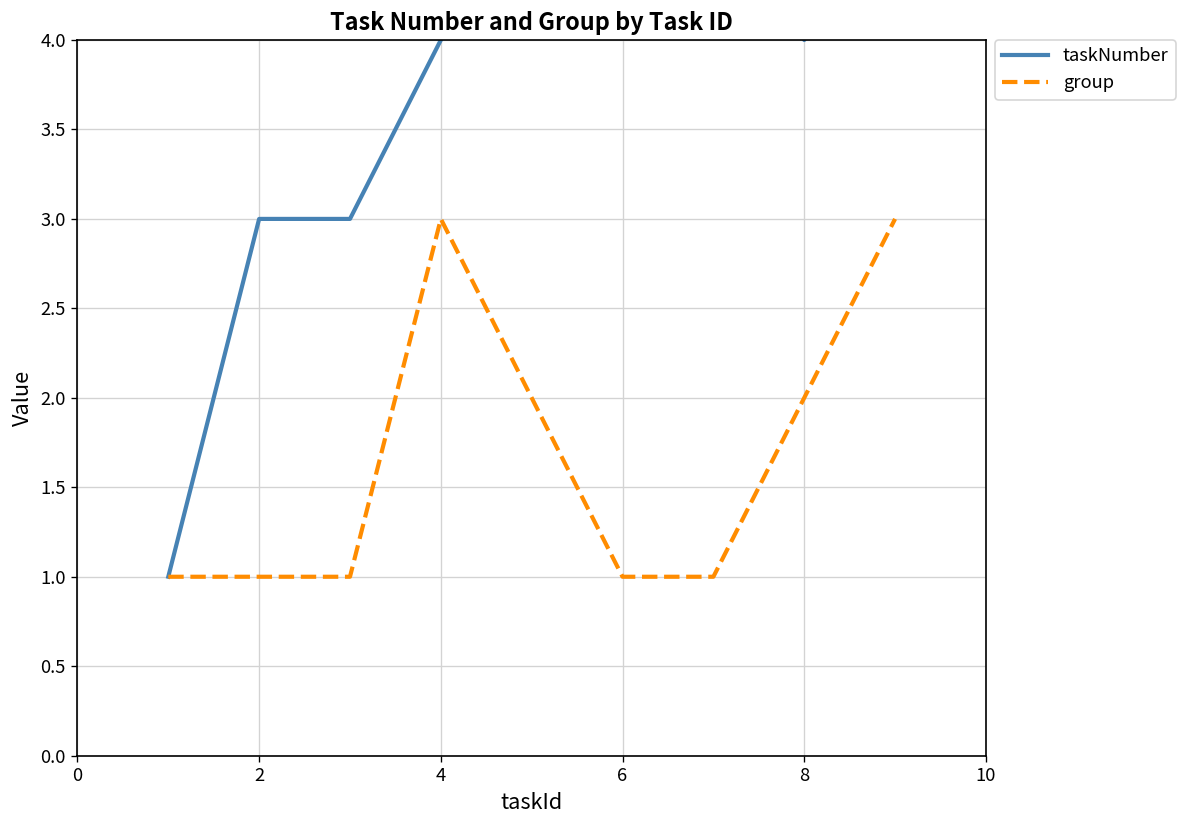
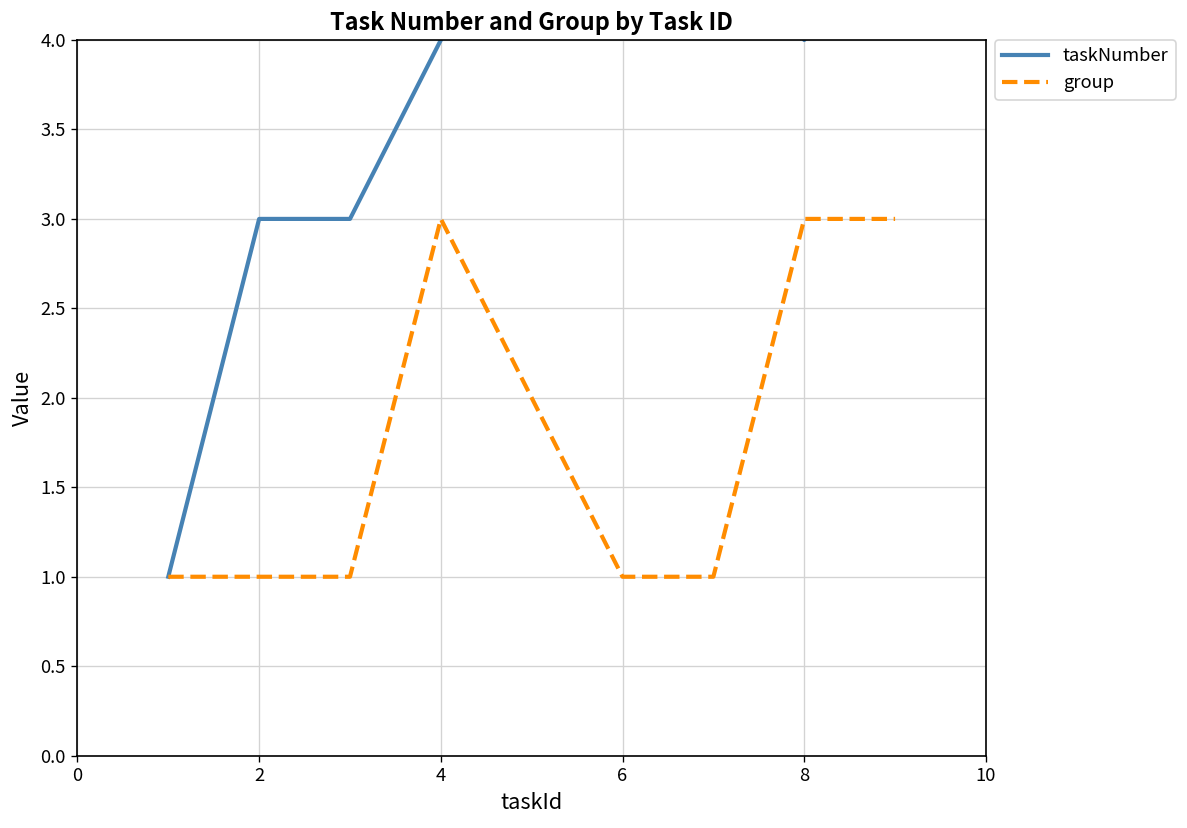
  {
    "taskNumber": {
      "2": 3,
      "4": 4,
      "8": 4
    },
    "group": {
      "2": 1,
      "4": 3,
      "6": 1,
-     "8": 2
+     "8": 3
    }
  }
